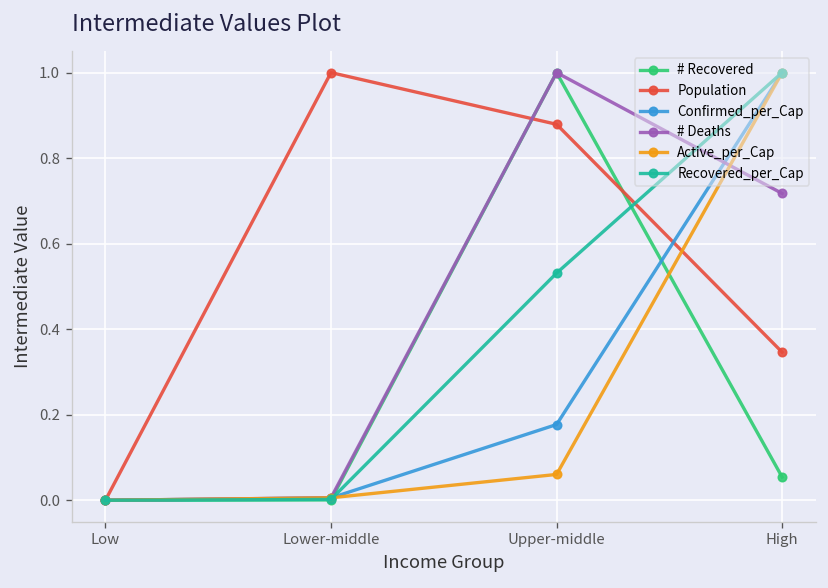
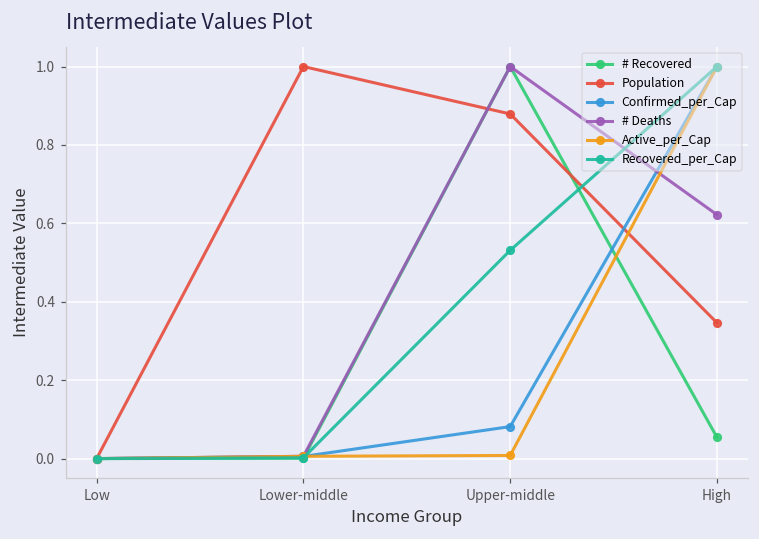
  {
    "Population": {
      "Lower-middle": 1.00,
      "Upper-middle": 0.88,
      "High": 0.35
    },
    "Confirmed_per_Cap": {
-     "Upper-middle": 0.18
+     "Upper-middle": 0.08
    },
    "# Deaths": {
-     "High": 0.72
+     "High": 0.62
    },
    "Active_per_Cap": {
-     "Upper-middle": 0.06
+     "Upper-middle": 0.01
    }
  }
